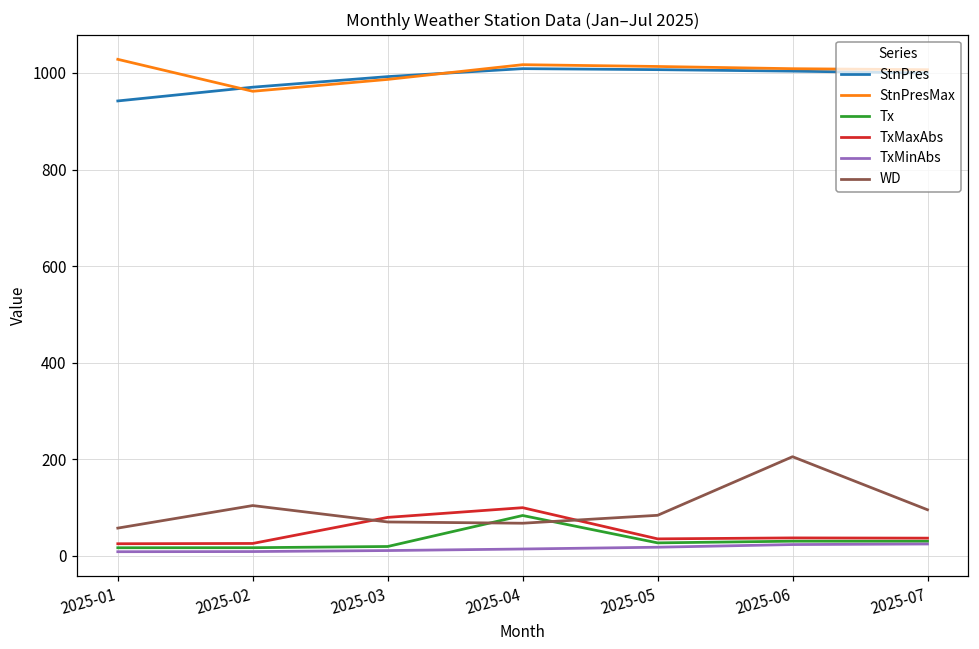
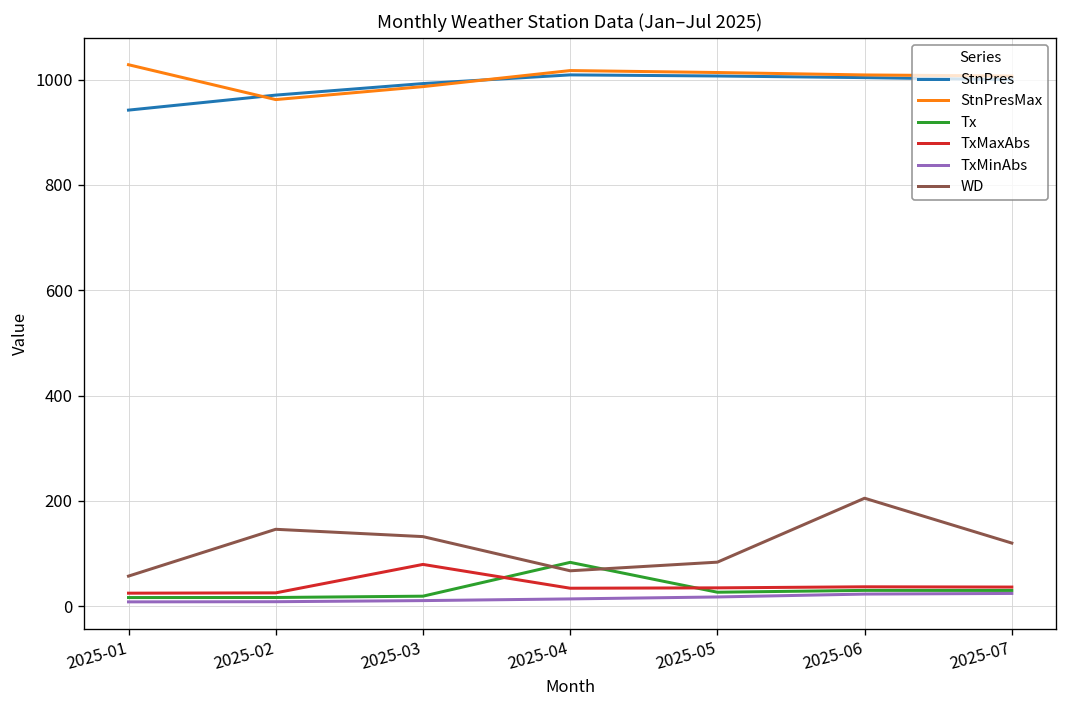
  {
    "StnPres": {
      "2025-01": 940,
      "2025-02": 970,
      "2025-03": 990,
      "2025-04": 1010,
      "2025-05": 1010
    },
    "StnPresMax": {
      "2025-01": 1030,
      "2025-02": 960,
      "2025-03": 990,
      "2025-04": 1020,
      "2025-05": 1010
    },
    "Tx": {
      "2025-01": 20,
      "2025-02": 20,
      "2025-03": 20,
      "2025-04": 80,
      "2025-05": 30,
      "2025-06": 30
    },
    "TxMaxAbs": {
      "2025-01": 20,
      "2025-02": 30,
      "2025-03": 80,
-     "2025-04": 100,
+     "2025-04": 30,
      "2025-05": 40,
      "2025-06": 40,
      "2025-07": 40
    },
    "TxMinAbs": {
      "2025-01": 10,
      "2025-02": 10,
      "2025-03": 10,
      "2025-04": 10,
      "2025-05": 20,
      "2025-06": 20
    },
    "WD": {
      "2025-01": 60,
-     "2025-02": 100,
-     "2025-03": 70,
+     "2025-02": 150,
+     "2025-03": 130,
      "2025-04": 70,
      "2025-05": 80,
      "2025-06": 210,
-     "2025-07": 100
+     "2025-07": 120
    }
  }
